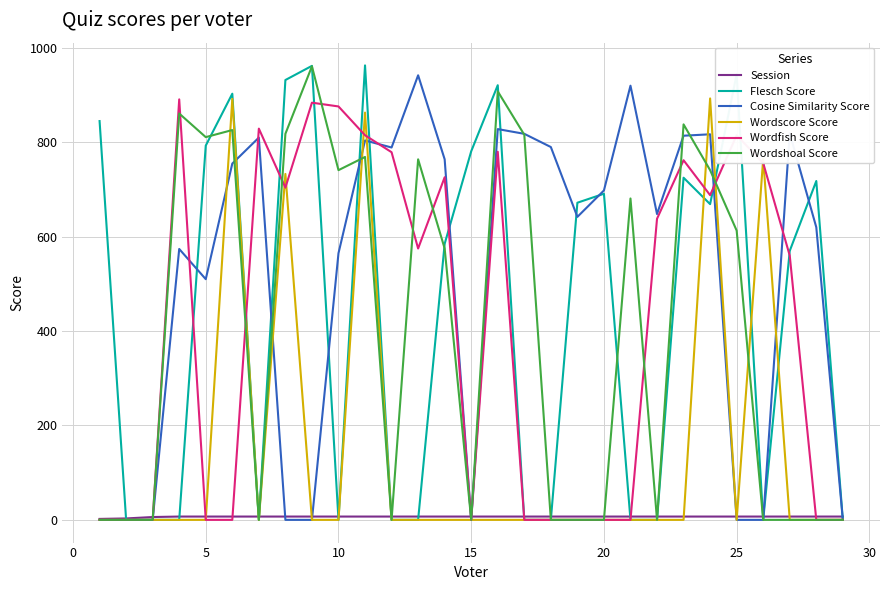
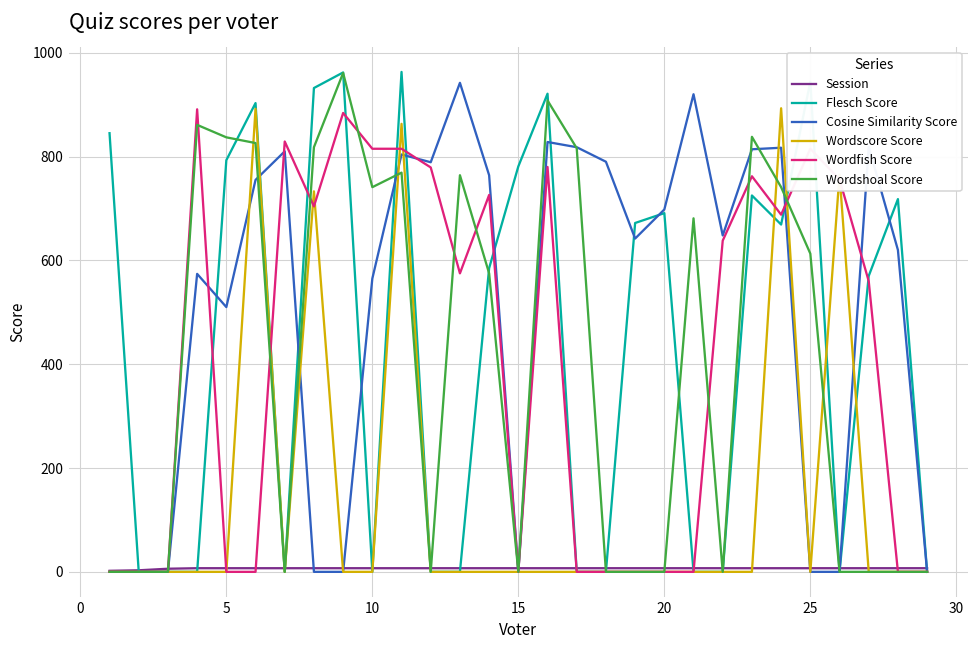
  {
    "Session": {
      "5": 10,
      "10": 10,
      "15": 10,
      "20": 10,
      "25": 10
    },
    "Flesch Score": {
      "5": 790,
      "15": 780,
      "20": 690
    },
    "Cosine Similarity Score": {
      "5": 510,
      "10": 570,
      "20": 700
    },
    "Wordfish Score": {
-     "10": 880
+     "10": 820
    },
    "Wordshoal Score": {
-     "5": 810,
+     "5": 840,
      "10": 740,
      "25": 610
    }
  }
